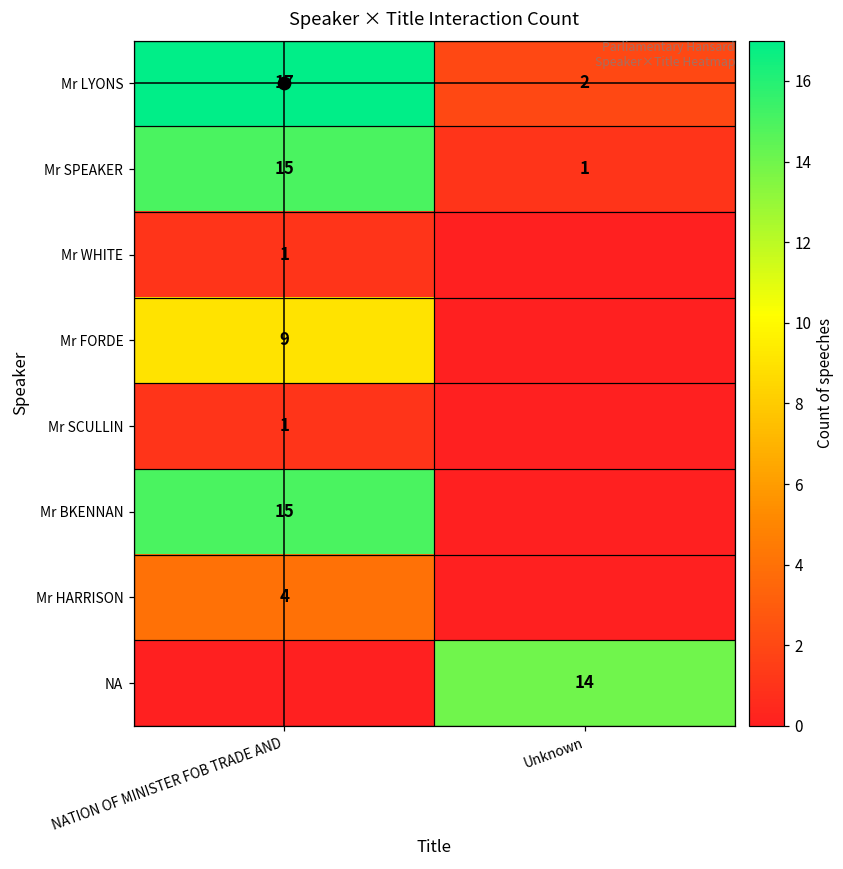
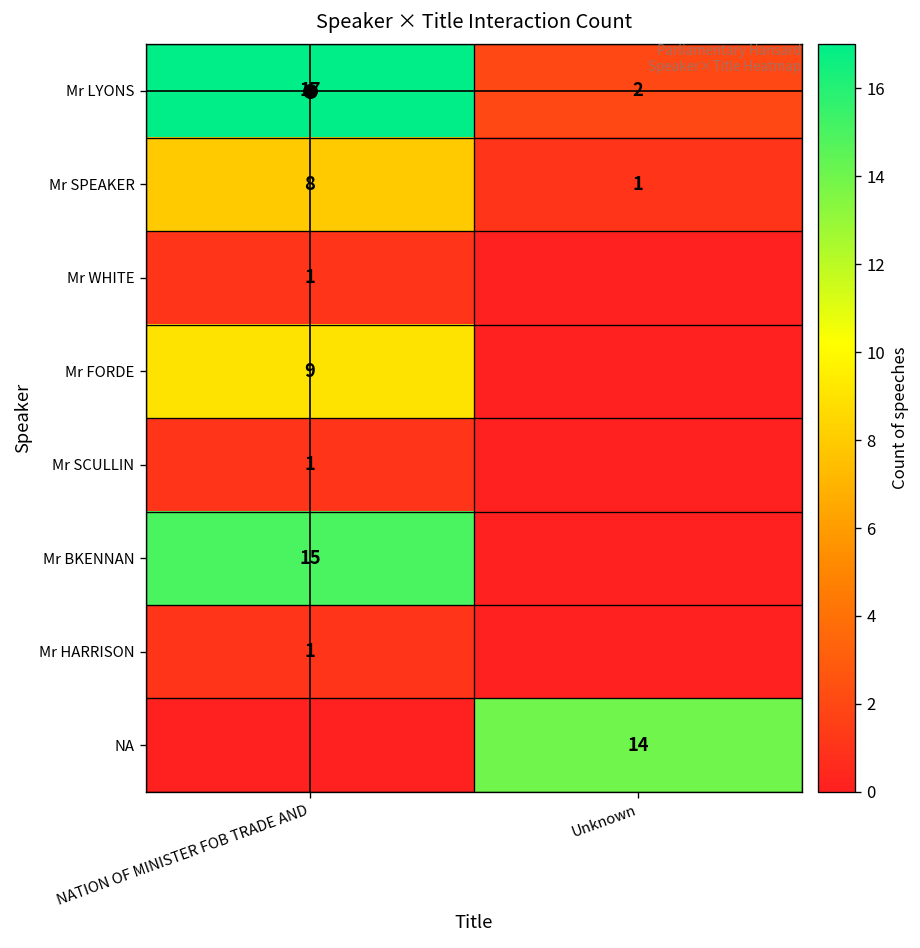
  {
    "Mr SPEAKER": {
-     "NATION OF MINISTER FOB TRADE AND": 15,
+     "NATION OF MINISTER FOB TRADE AND": 8,
      "Unknown": 1
    },
    "Mr WHITE": {
      "NATION OF MINISTER FOB TRADE AND": 1
    },
    "Mr FORDE": {
      "NATION OF MINISTER FOB TRADE AND": 9
    },
    "Mr SCULLIN": {
      "NATION OF MINISTER FOB TRADE AND": 1
    },
    "Mr BKENNAN": {
      "NATION OF MINISTER FOB TRADE AND": 15
    },
    "Mr HARRISON": {
-     "NATION OF MINISTER FOB TRADE AND": 4
+     "NATION OF MINISTER FOB TRADE AND": 1
    },
    "NA": {
      "Unknown": 14
    }
  }
